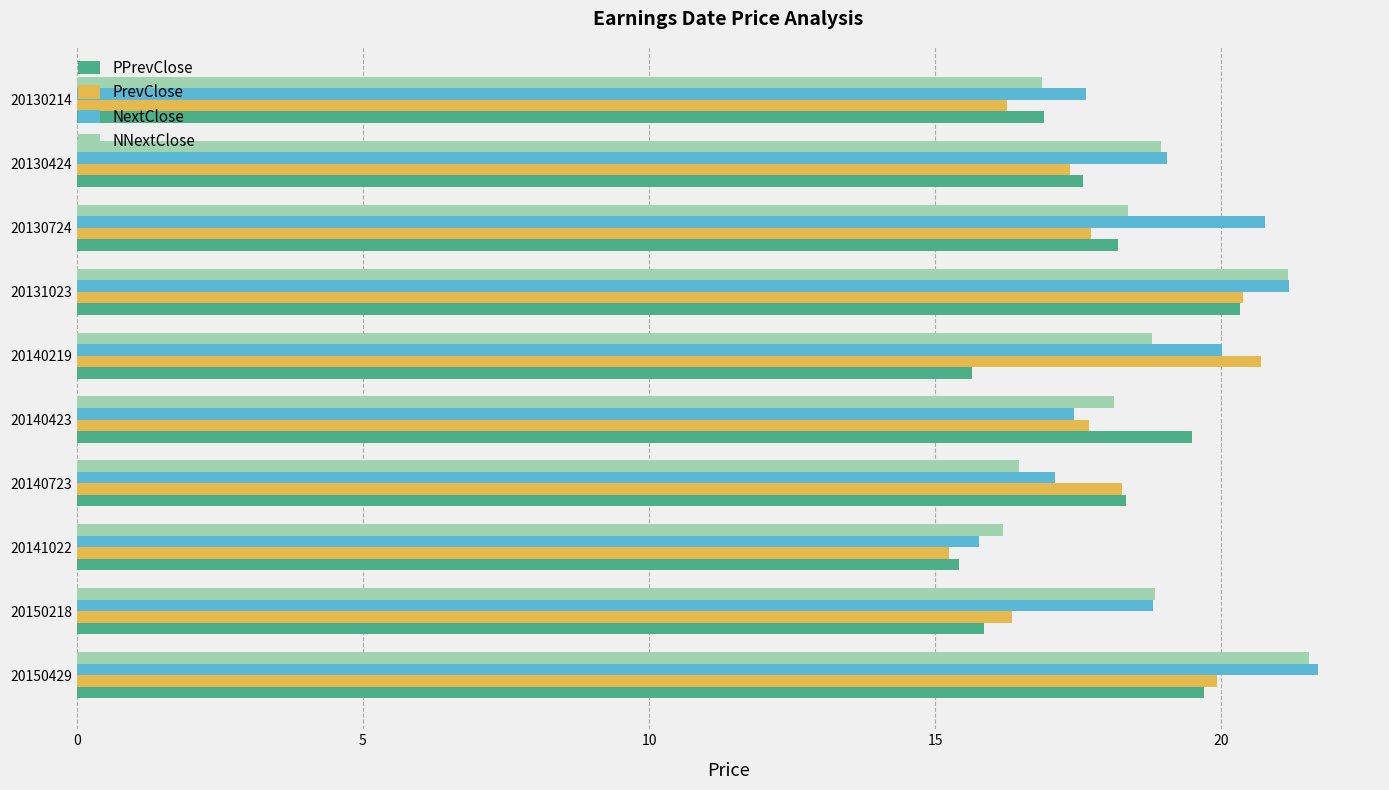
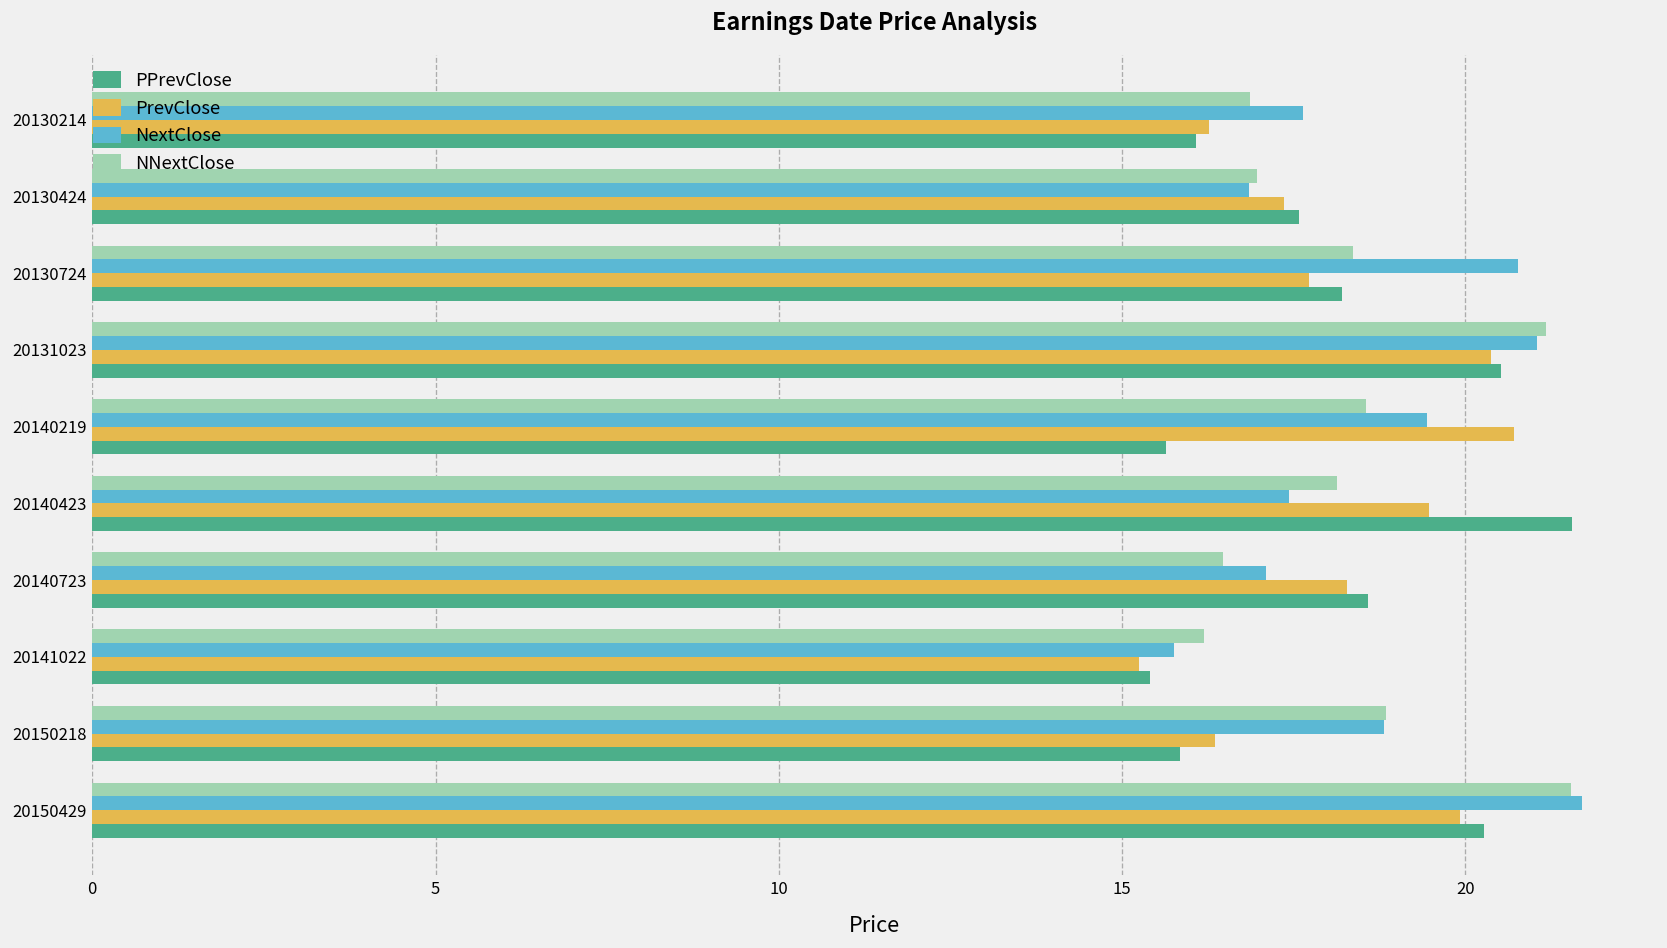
  {
    "PPrevClose": {
-     "20130214": 16.9,
+     "20130214": 16.1,
      "20130424": 17.6,
      "20130724": 18.2,
-     "20131023": 20.3,
+     "20131023": 20.5,
      "20140219": 15.6,
-     "20140423": 19.5,
-     "20140723": 18.3,
+     "20140423": 21.6,
+     "20140723": 18.6,
      "20141022": 15.4,
      "20150218": 15.8,
-     "20150429": 19.7
+     "20150429": 20.3
    },
    "PrevClose": {
      "20130214": 16.3,
      "20130424": 17.4,
      "20130724": 17.7,
      "20131023": 20.4,
      "20140219": 20.7,
-     "20140423": 17.7,
+     "20140423": 19.5,
      "20140723": 18.3,
      "20141022": 15.2,
      "20150218": 16.3,
      "20150429": 19.9
    },
    "NextClose": {
      "20130214": 17.6,
-     "20130424": 19.1,
+     "20130424": 16.8,
      "20130724": 20.8,
-     "20131023": 21.2,
-     "20140219": 20.0,
+     "20131023": 21.0,
+     "20140219": 19.4,
      "20140423": 17.4,
      "20140723": 17.1,
      "20141022": 15.8,
      "20150218": 18.8,
      "20150429": 21.7
    },
    "NNextClose": {
      "20130214": 16.9,
-     "20130424": 18.9,
+     "20130424": 17.0,
      "20130724": 18.4,
      "20131023": 21.2,
-     "20140219": 18.8,
+     "20140219": 18.6,
      "20140423": 18.1,
      "20140723": 16.5,
      "20141022": 16.2,
      "20150218": 18.8,
      "20150429": 21.5
    }
  }
